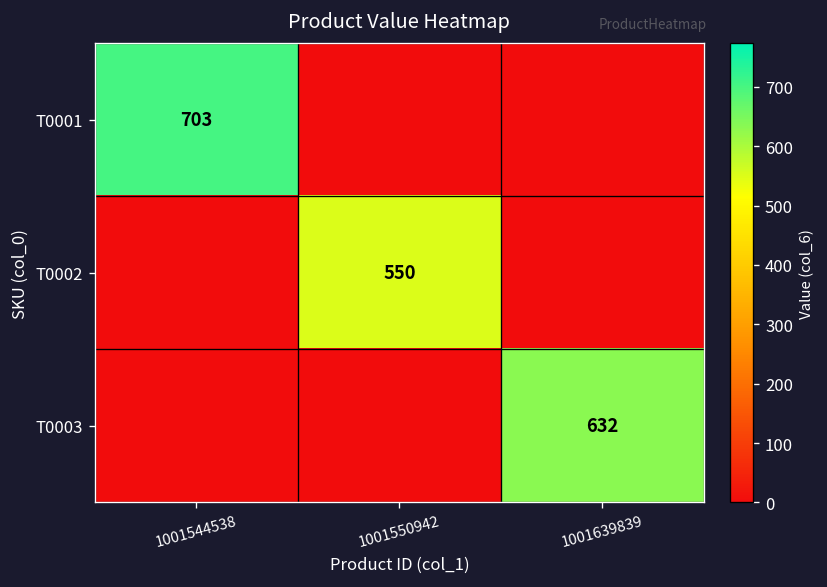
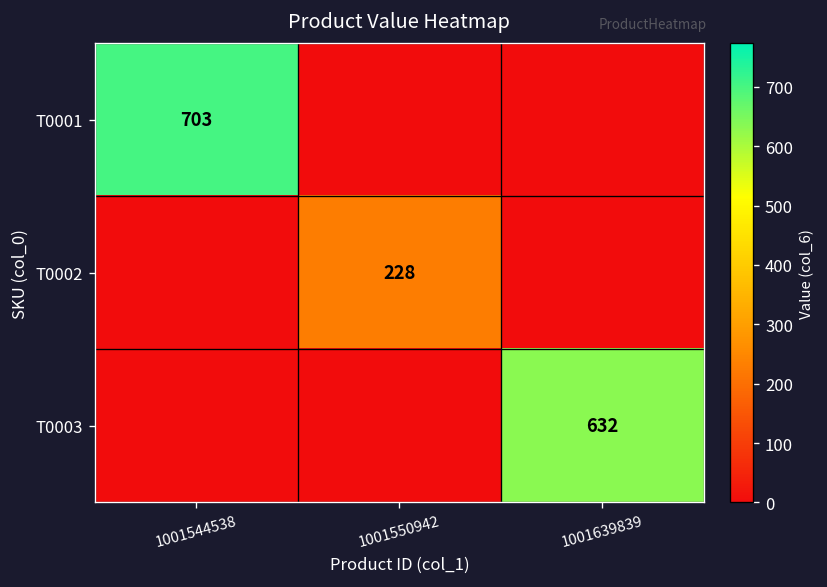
  {
    "T0001": {
      "1001544538": 703
    },
    "T0002": {
-     "1001550942": 550
+     "1001550942": 228
    },
    "T0003": {
      "1001639839": 632
    }
  }
